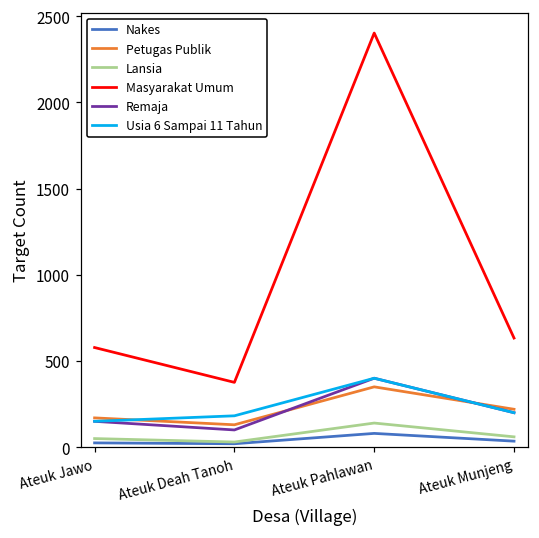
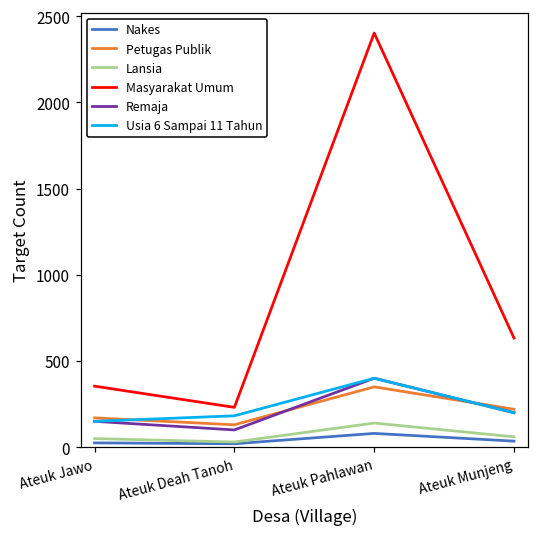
  {
    "Nakes": {
      "Ateuk Jawo": 30,
      "Ateuk Pahlawan": 80,
      "Ateuk Munjeng": 40
    },
    "Petugas Publik": {
      "Ateuk Jawo": 170,
      "Ateuk Deah Tanoh": 130,
      "Ateuk Pahlawan": 350,
      "Ateuk Munjeng": 220
    },
    "Lansia": {
      "Ateuk Jawo": 50,
      "Ateuk Pahlawan": 140,
      "Ateuk Munjeng": 60
    },
    "Masyarakat Umum": {
-     "Ateuk Jawo": 580,
-     "Ateuk Deah Tanoh": 380,
+     "Ateuk Jawo": 350,
+     "Ateuk Deah Tanoh": 230,
      "Ateuk Pahlawan": 2400,
      "Ateuk Munjeng": 630
    },
    "Remaja": {
      "Ateuk Deah Tanoh": 100
    },
    "Usia 6 Sampai 11 Tahun": {
      "Ateuk Deah Tanoh": 180
    }
  }
